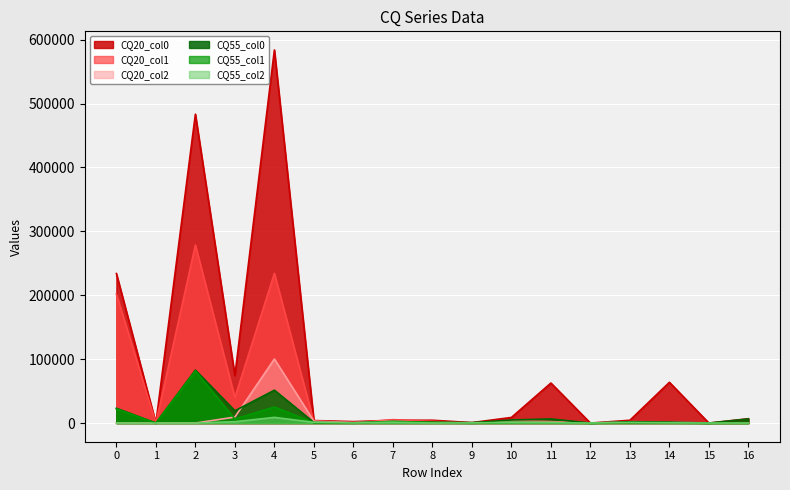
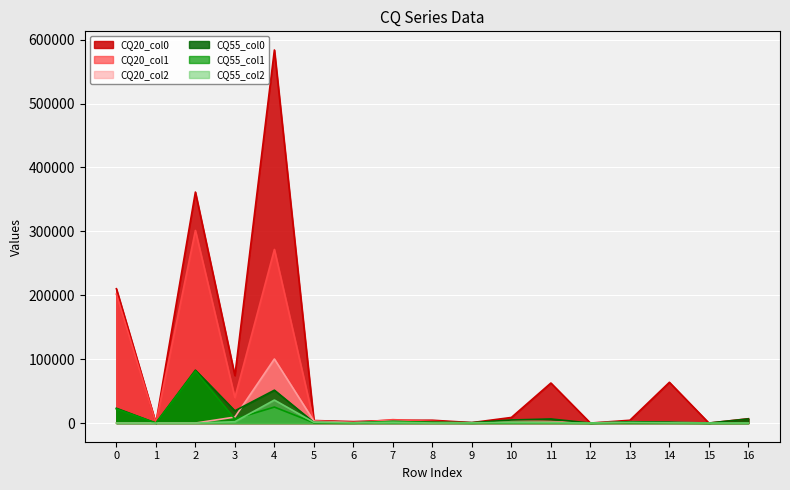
  {
    "CQ20_col0": {
-     "0": 230000,
-     "2": 480000,
+     "0": 210000,
+     "2": 360000,
      "3": 70000,
      "4": 580000,
      "11": 60000,
      "14": 60000
    },
    "CQ20_col1": {
      "0": 200000,
-     "2": 280000,
+     "2": 300000,
      "3": 40000,
-     "4": 230000
+     "4": 270000
    },
    "CQ20_col2": {
      "4": 100000
    },
    "CQ55_col2": {
      "3": 0,
-     "4": 10000
+     "4": 40000
    }
  }
